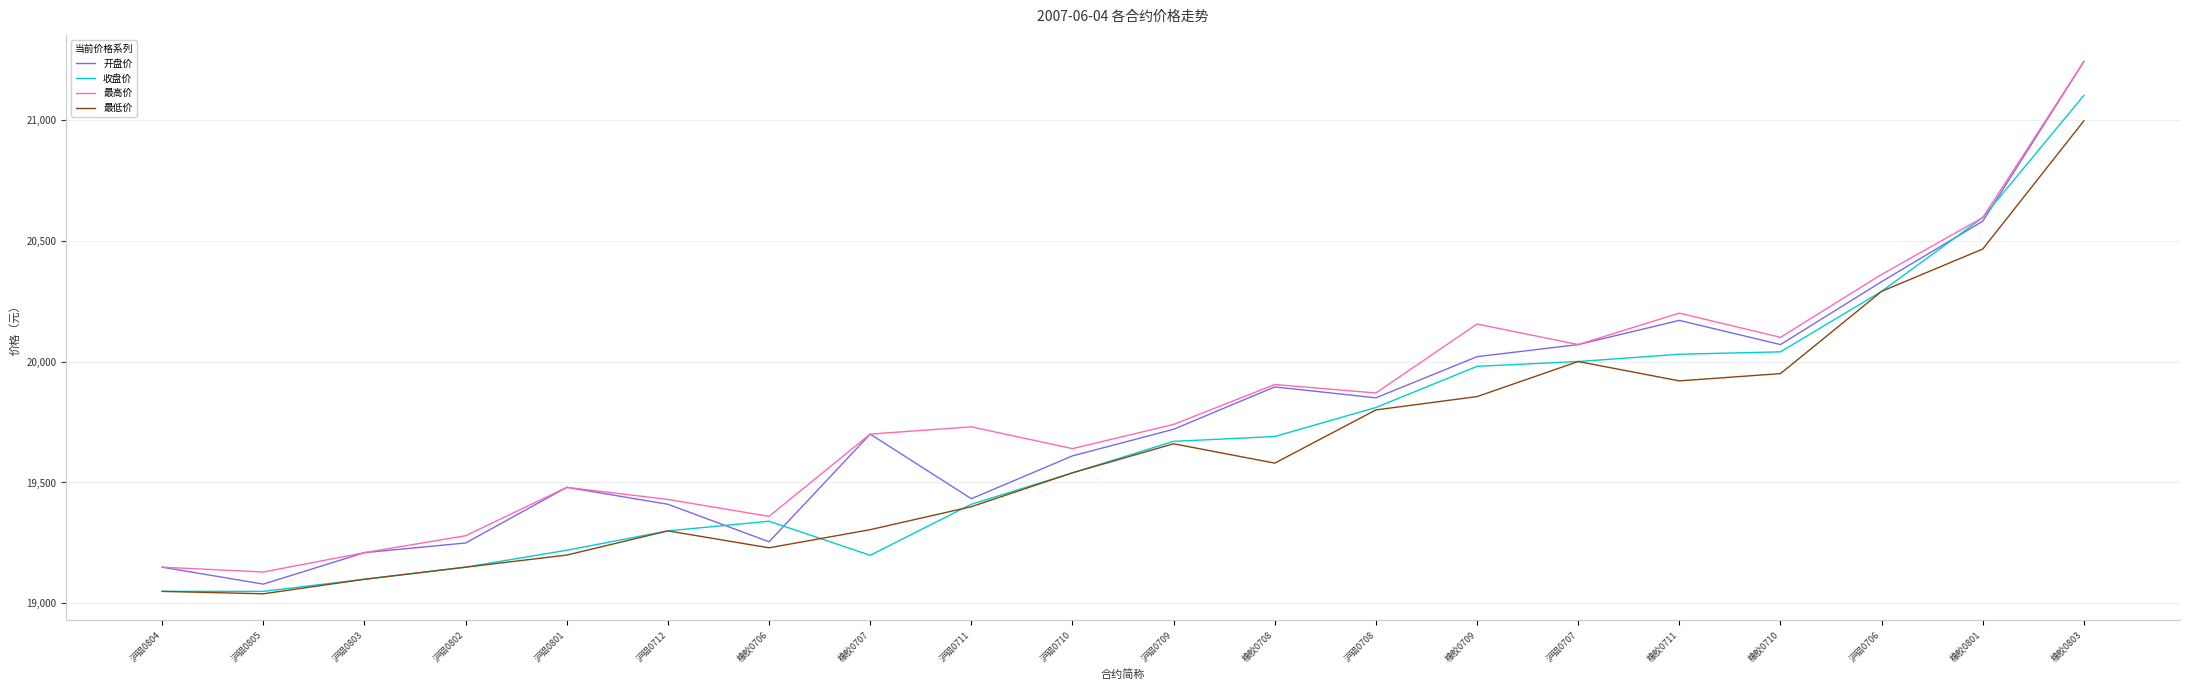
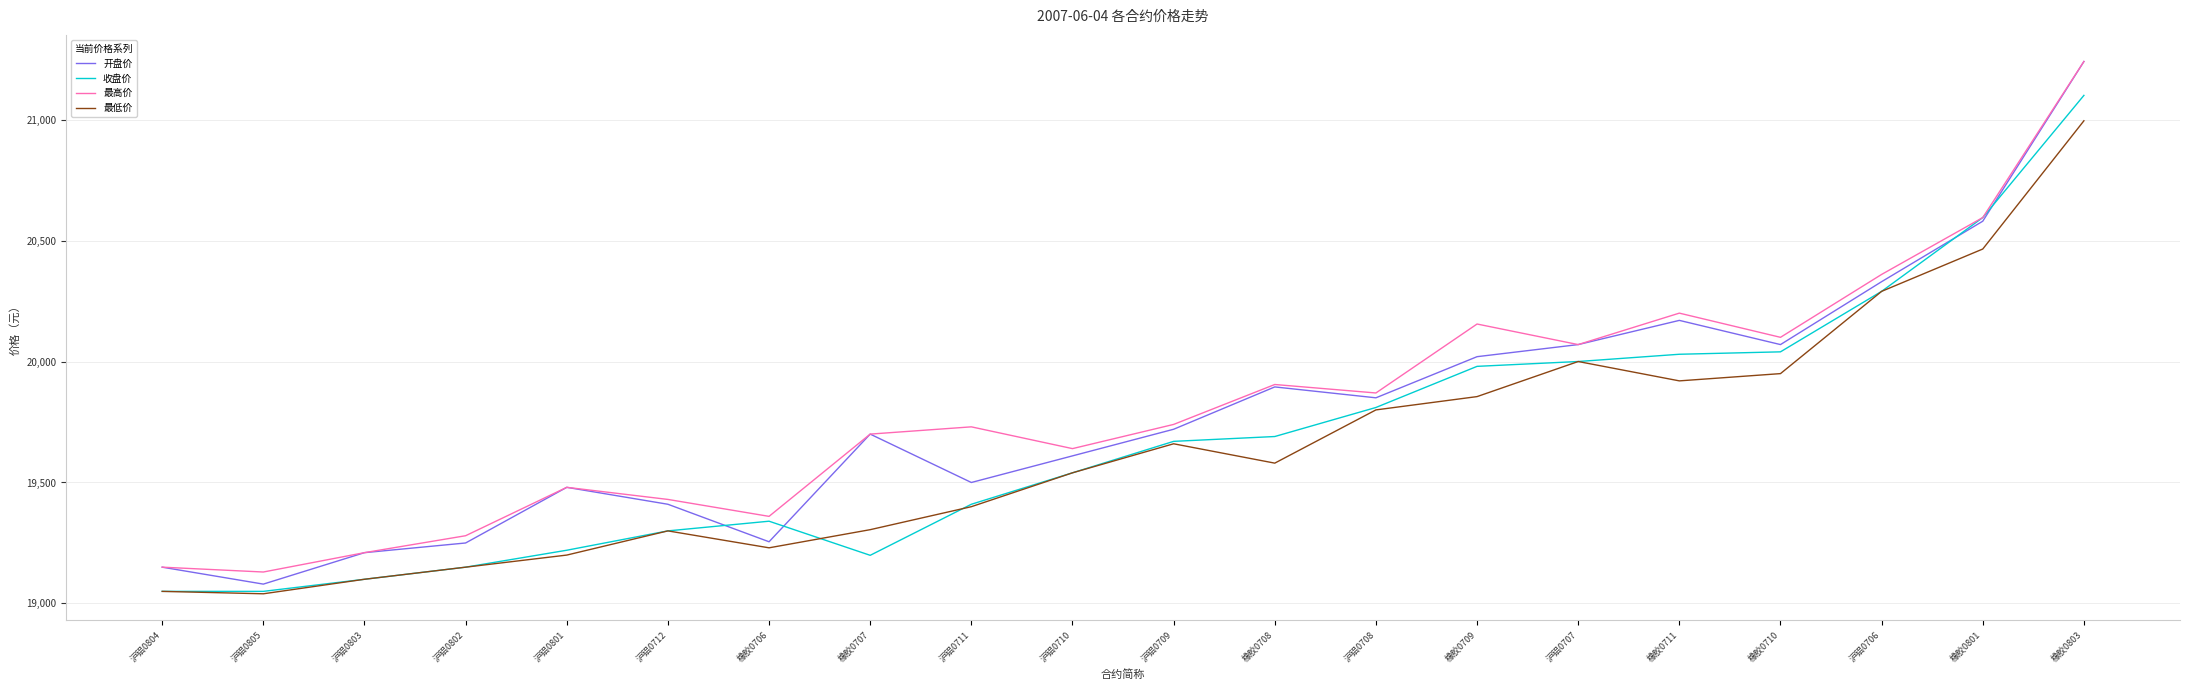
  {
    "开盘价": {
      "沪铝0805": "19,080",
      "沪铝0802": "19,250",
      "沪铝0712": "19,410",
      "橡胶0706": "19,260",
-     "沪铝0711": "19,430",
+     "沪铝0711": "19,500",
      "沪铝0710": "19,610",
      "沪铝0709": "19,720",
      "沪铝0708": "19,850",
      "橡胶0709": "20,020",
      "橡胶0711": "20,170",
      "橡胶0710": "20,070",
      "沪铝0706": "20,330",
      "橡胶0801": "20,580"
    },
    "收盘价": {
      "沪铝0801": "19,220",
      "橡胶0706": "19,340",
      "橡胶0707": "19,200",
      "橡胶0708": "19,690",
      "橡胶0709": "19,980",
      "橡胶0711": "20,030",
      "橡胶0710": "20,040",
      "橡胶0803": "21,100"
    },
    "最高价": {
      "沪铝0805": "19,130",
      "沪铝0802": "19,280",
      "沪铝0712": "19,430",
      "橡胶0706": "19,360",
      "沪铝0711": "19,730",
      "沪铝0710": "19,640",
      "沪铝0709": "19,740",
      "沪铝0708": "19,870",
      "橡胶0709": "20,160",
      "橡胶0711": "20,200",
      "橡胶0710": "20,100",
      "沪铝0706": "20,360"
    },
    "最低价": {
      "沪铝0801": "19,200",
      "橡胶0706": "19,230",
      "橡胶0707": "19,310",
      "橡胶0708": "19,580",
      "橡胶0709": "19,860",
      "橡胶0711": "19,920",
      "橡胶0710": "19,950",
      "橡胶0801": "20,470",
      "橡胶0803": "21,000"
    }
  }
